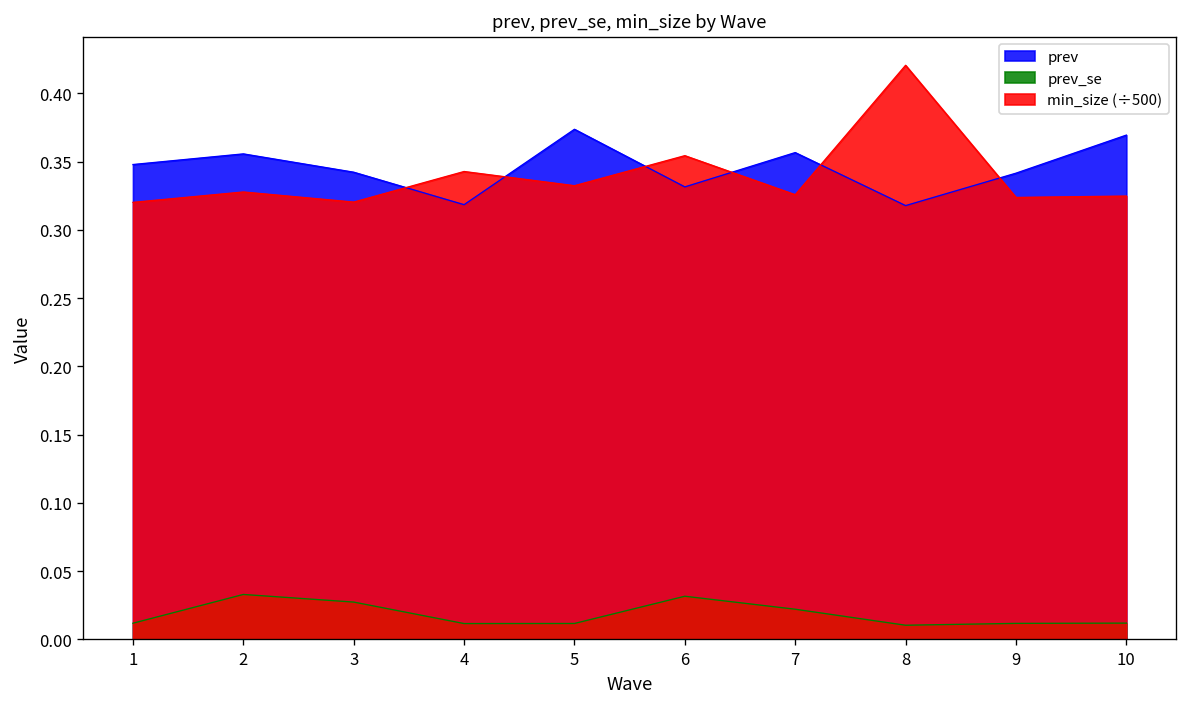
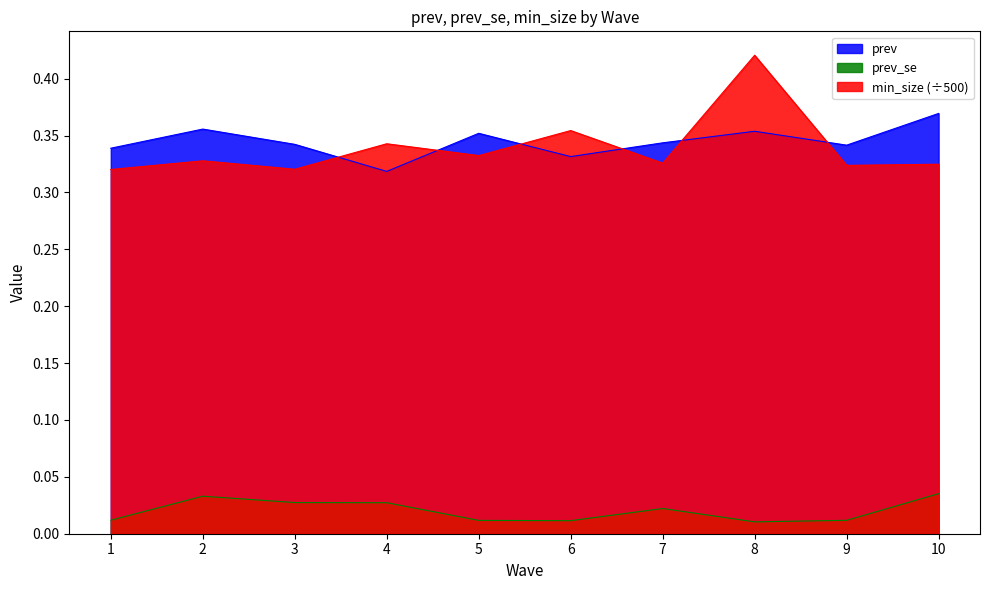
  {
    "prev": {
-     "1": 0.348,
+     "1": 0.339,
      "2": 0.356,
      "3": 0.342,
      "4": 0.319,
-     "5": 0.374,
+     "5": 0.352,
      "6": 0.332,
-     "7": 0.357,
-     "8": 0.318,
+     "7": 0.344,
+     "8": 0.354,
      "9": 0.342,
      "10": 0.369
    },
    "prev_se": {
      "1": 0.012,
      "2": 0.033,
      "3": 0.027,
-     "4": 0.012,
+     "4": 0.027,
      "5": 0.012,
-     "6": 0.032,
+     "6": 0.011,
      "7": 0.022,
      "8": 0.010,
      "9": 0.012,
-     "10": 0.012
+     "10": 0.035
    },
    "min_size (÷500)": {
      "1": 0.320,
      "2": 0.328,
      "3": 0.320,
      "4": 0.343,
      "5": 0.332,
      "6": 0.354,
      "7": 0.326,
      "8": 0.421,
      "9": 0.324,
      "10": 0.325
    }
  }
